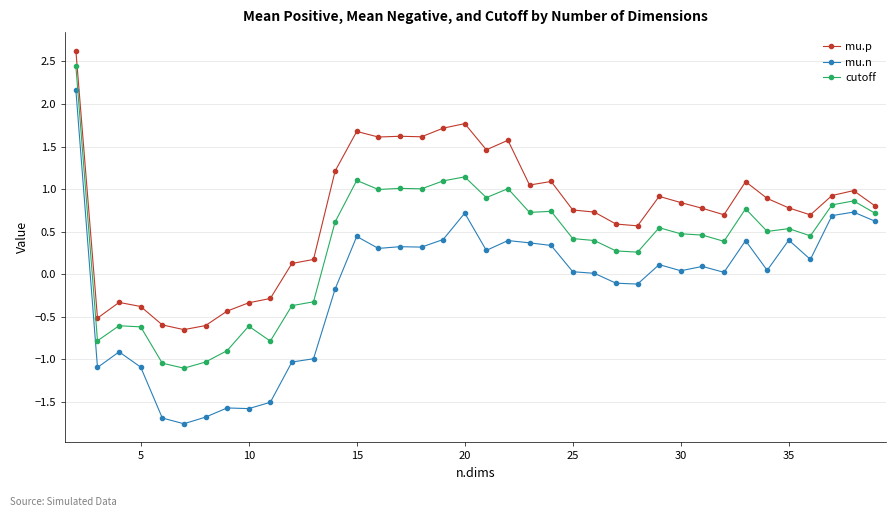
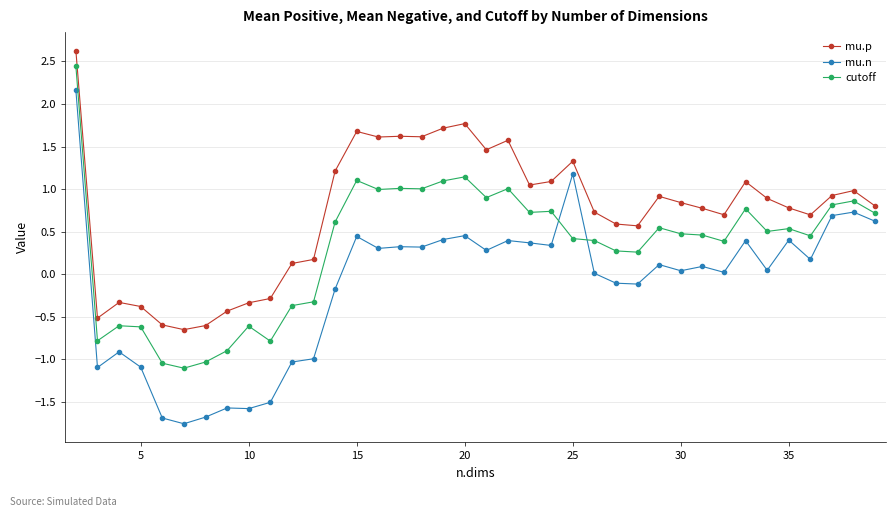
  {
    "mu.p": {
      "5": -0.4,
      "10": -0.3,
      "15": 1.7,
      "20": 1.8,
-     "25": 0.8,
+     "25": 1.3,
      "30": 0.8,
      "35": 0.8
    },
    "mu.n": {
      "5": -1.1,
      "10": -1.6,
      "15": 0.4,
-     "20": 0.7,
-     "25": 0.0,
+     "20": 0.5,
+     "25": 1.2,
      "30": 0.0,
      "35": 0.4
    },
    "cutoff": {
      "5": -0.6,
      "10": -0.6,
      "15": 1.1,
      "20": 1.1,
      "25": 0.4,
      "30": 0.5,
      "35": 0.5
    }
  }
